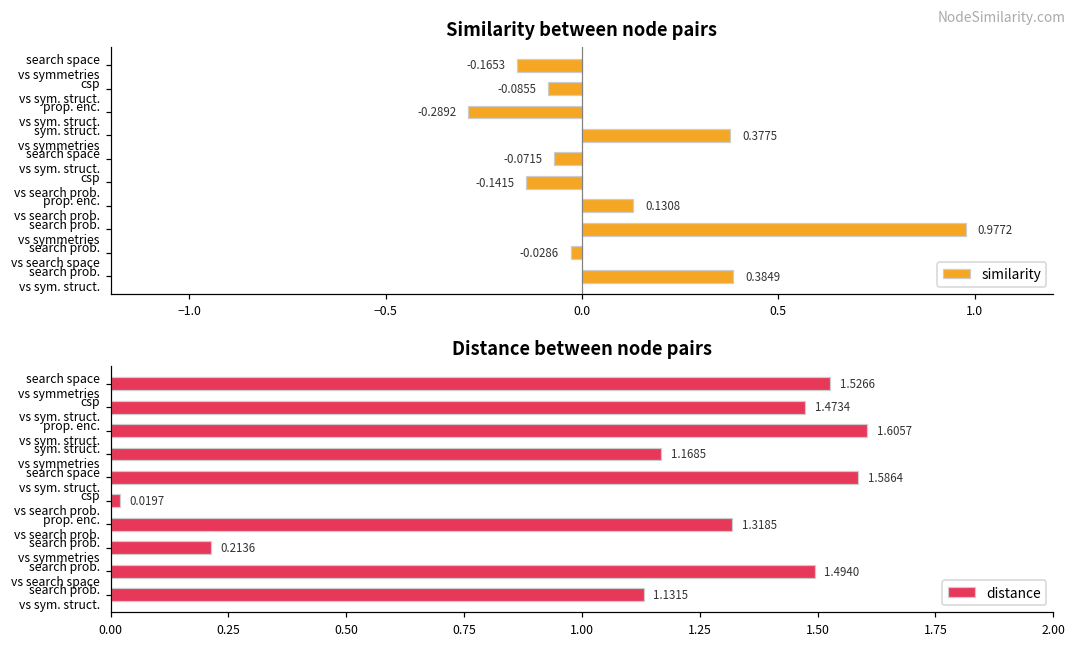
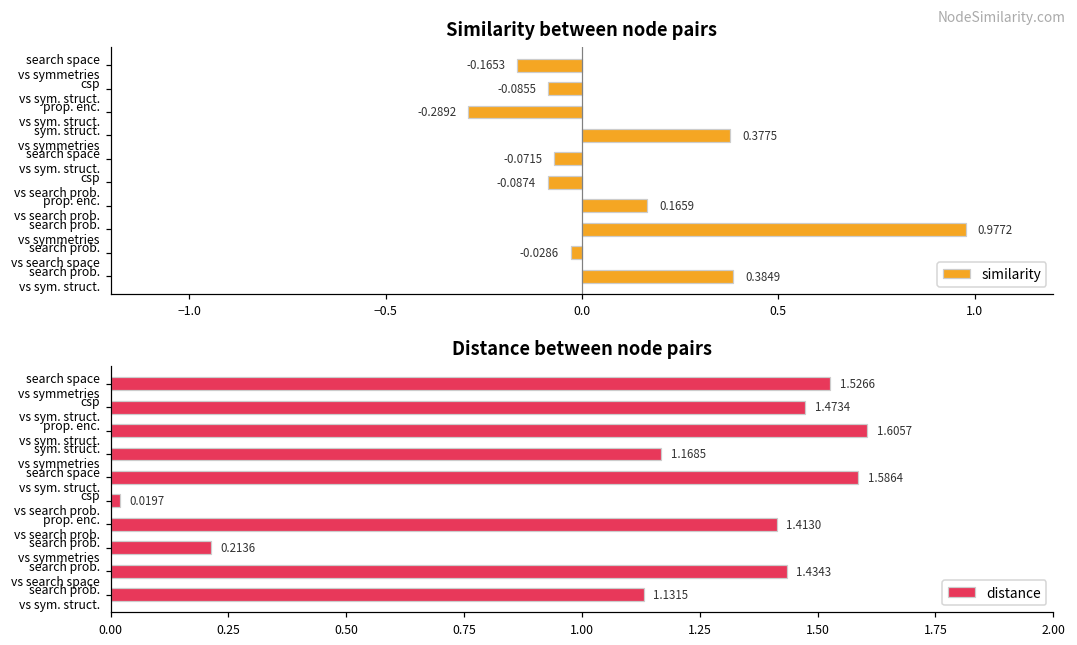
  {
    "Similarity between node pairs": {
      "search space vs symmetries": -0.1653,
      "csp vs sym. struct.": -0.0855,
      "prop. enc. vs sym. struct.": -0.2892,
      "sym. struct. vs symmetries": 0.3775,
      "search space vs sym. struct.": -0.0715,
-     "csp vs search prob.": -0.1415,
-     "prop. enc. vs search prob.": 0.1308,
+     "csp vs search prob.": -0.0874,
+     "prop. enc. vs search prob.": 0.1659,
      "search prob. vs symmetries": 0.9772,
      "search prob. vs search space": -0.0286,
      "search prob. vs sym. struct.": 0.3849
    },
    "Distance between node pairs": {
      "search space vs symmetries": 1.5266,
      "csp vs sym. struct.": 1.4734,
      "prop. enc. vs sym. struct.": 1.6057,
      "sym. struct. vs symmetries": 1.1685,
      "search space vs sym. struct.": 1.5864,
      "csp vs search prob.": 0.0197,
-     "prop. enc. vs search prob.": 1.3185,
+     "prop. enc. vs search prob.": 1.4130,
      "search prob. vs symmetries": 0.2136,
-     "search prob. vs search space": 1.4940,
+     "search prob. vs search space": 1.4343,
      "search prob. vs sym. struct.": 1.1315
    }
  }
